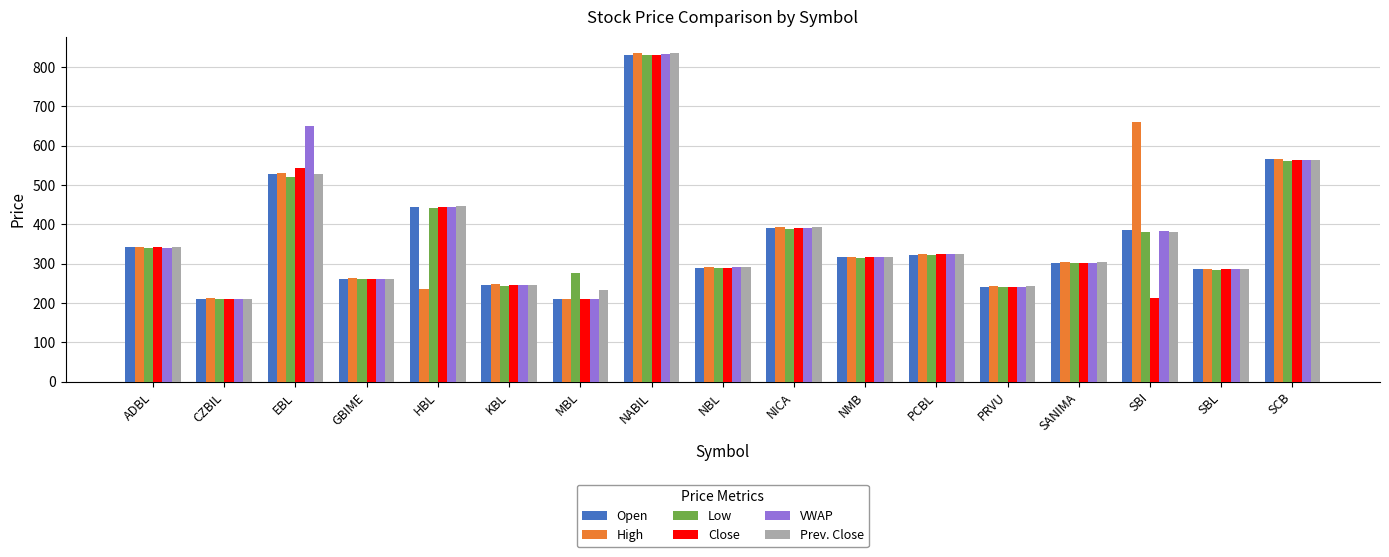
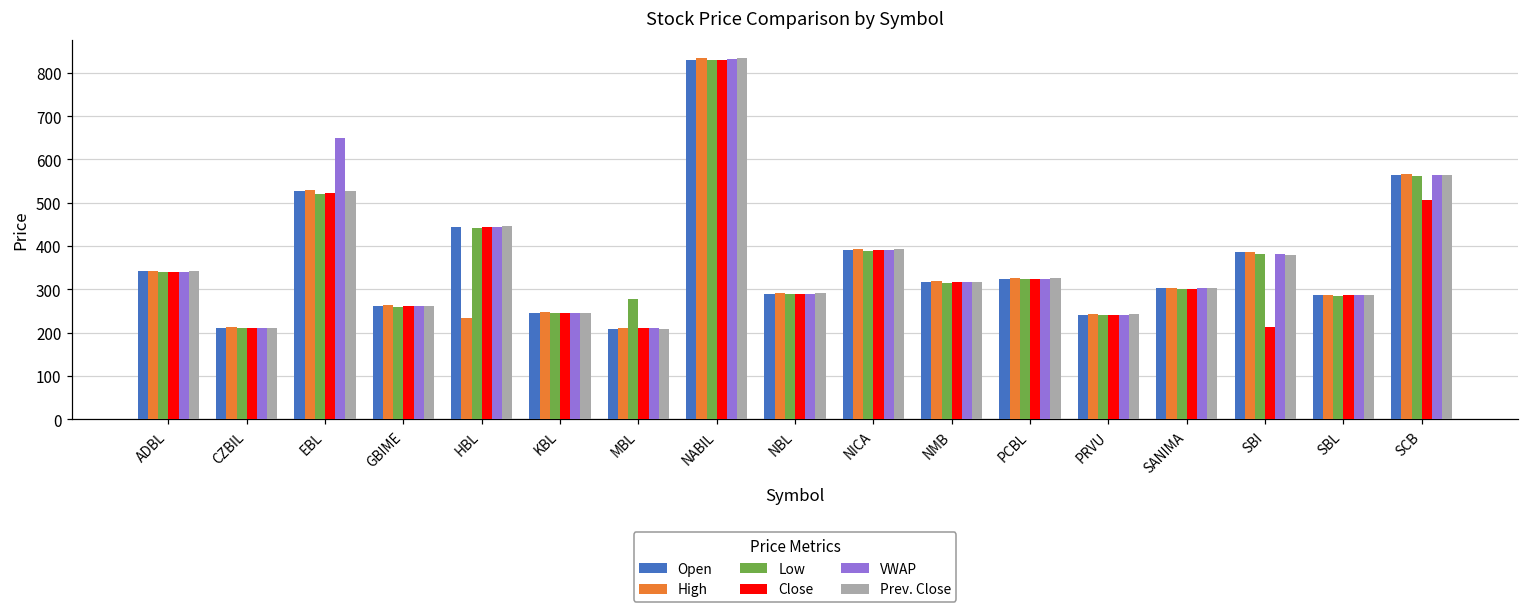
  {
    "Open": {
      "ADBL": 340,
      "CZBIL": 210,
      "EBL": 530,
      "GBIME": 260,
      "HBL": 440,
      "KBL": 250,
      "MBL": 210,
      "NABIL": 830,
      "NBL": 290,
      "NICA": 390,
      "NMB": 320,
      "PCBL": 320,
      "PRVU": 240,
      "SANIMA": 300,
      "SBI": 390,
      "SBL": 290,
      "SCB": 570
    },
    "High": {
      "ADBL": 340,
      "CZBIL": 210,
      "EBL": 530,
      "GBIME": 260,
      "HBL": 230,
      "KBL": 250,
      "MBL": 210,
      "NABIL": 840,
      "NBL": 290,
      "NICA": 390,
      "NMB": 320,
      "PCBL": 330,
      "PRVU": 240,
      "SANIMA": 300,
-     "SBI": 660,
+     "SBI": 390,
      "SBL": 290,
      "SCB": 570
    },
    "Low": {
      "ADBL": 340,
      "CZBIL": 210,
      "EBL": 520,
      "GBIME": 260,
      "HBL": 440,
      "KBL": 240,
      "MBL": 280,
      "NABIL": 830,
      "NBL": 290,
      "NICA": 390,
      "NMB": 320,
      "PCBL": 320,
      "PRVU": 240,
      "SANIMA": 300,
      "SBI": 380,
      "SBL": 290,
      "SCB": 560
    },
    "Close": {
      "ADBL": 340,
      "CZBIL": 210,
-     "EBL": 540,
+     "EBL": 520,
      "GBIME": 260,
      "HBL": 440,
      "KBL": 250,
      "MBL": 210,
      "NABIL": 830,
      "NBL": 290,
      "NICA": 390,
      "NMB": 320,
      "PCBL": 320,
      "PRVU": 240,
      "SANIMA": 300,
      "SBI": 210,
      "SBL": 290,
-     "SCB": 560
+     "SCB": 510
    },
    "VWAP": {
      "ADBL": 340,
      "CZBIL": 210,
      "EBL": 650,
      "GBIME": 260,
      "HBL": 440,
      "KBL": 250,
      "MBL": 210,
      "NABIL": 830,
      "NBL": 290,
      "NICA": 390,
      "NMB": 320,
      "PCBL": 320,
      "PRVU": 240,
      "SANIMA": 300,
      "SBI": 380,
      "SBL": 290,
      "SCB": 560
    },
    "Prev. Close": {
      "ADBL": 340,
      "CZBIL": 210,
      "EBL": 530,
      "GBIME": 260,
      "HBL": 450,
      "KBL": 250,
-     "MBL": 230,
+     "MBL": 210,
      "NABIL": 830,
      "NBL": 290,
      "NICA": 390,
      "NMB": 320,
      "PCBL": 330,
      "PRVU": 240,
      "SANIMA": 300,
      "SBI": 380,
      "SBL": 290,
      "SCB": 560
    }
  }
